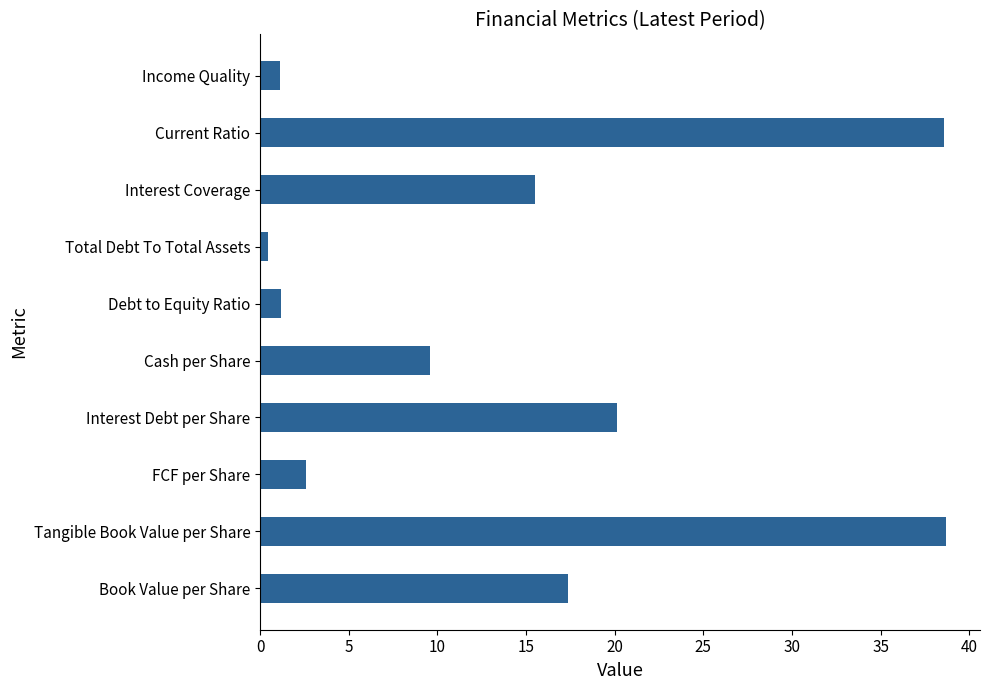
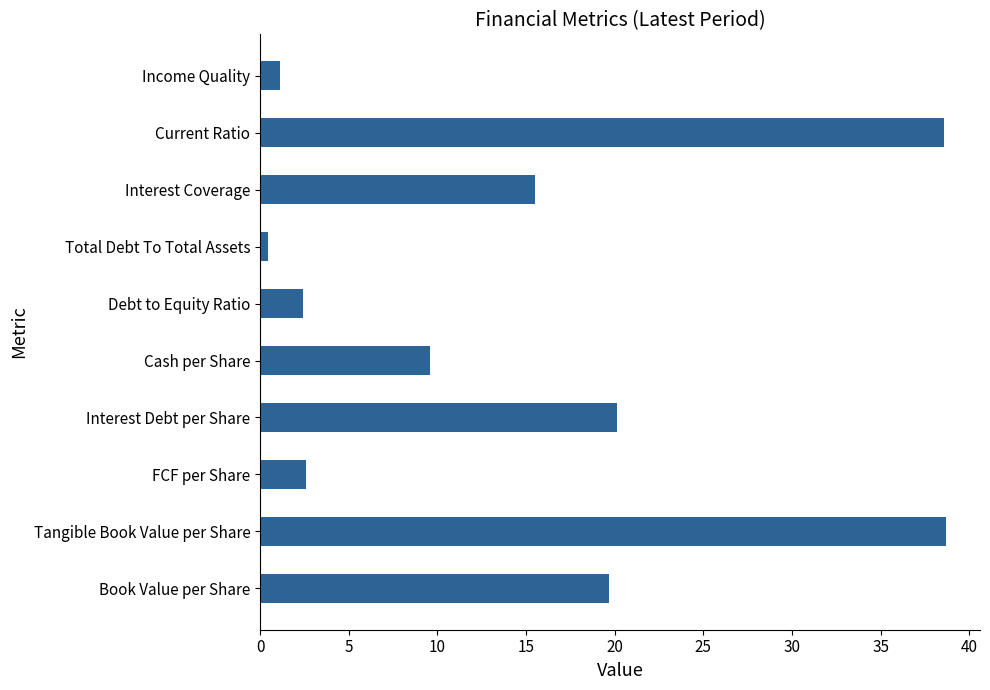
  {
    "Income Quality": 1.1,
    "Current Ratio": 38.6,
    "Interest Coverage": 15.5,
    "Total Debt To Total Assets": 0.4,
-   "Debt to Equity Ratio": 1.2,
+   "Debt to Equity Ratio": 2.4,
    "Cash per Share": 9.6,
    "Interest Debt per Share": 20.1,
    "FCF per Share": 2.6,
    "Tangible Book Value per Share": 38.7,
-   "Book Value per Share": 17.4
+   "Book Value per Share": 19.7
  }
